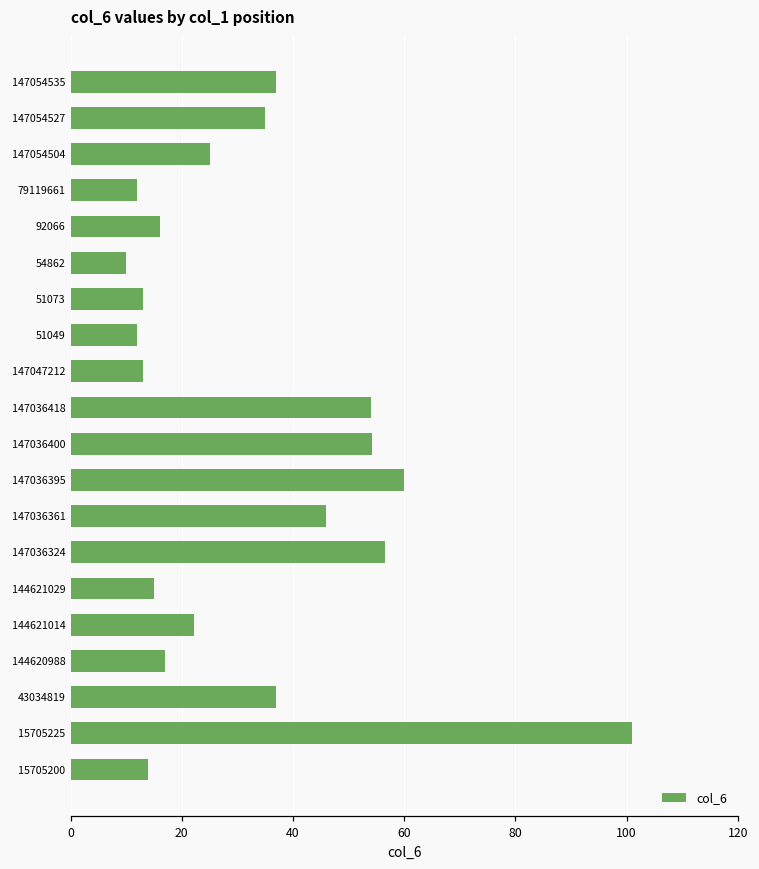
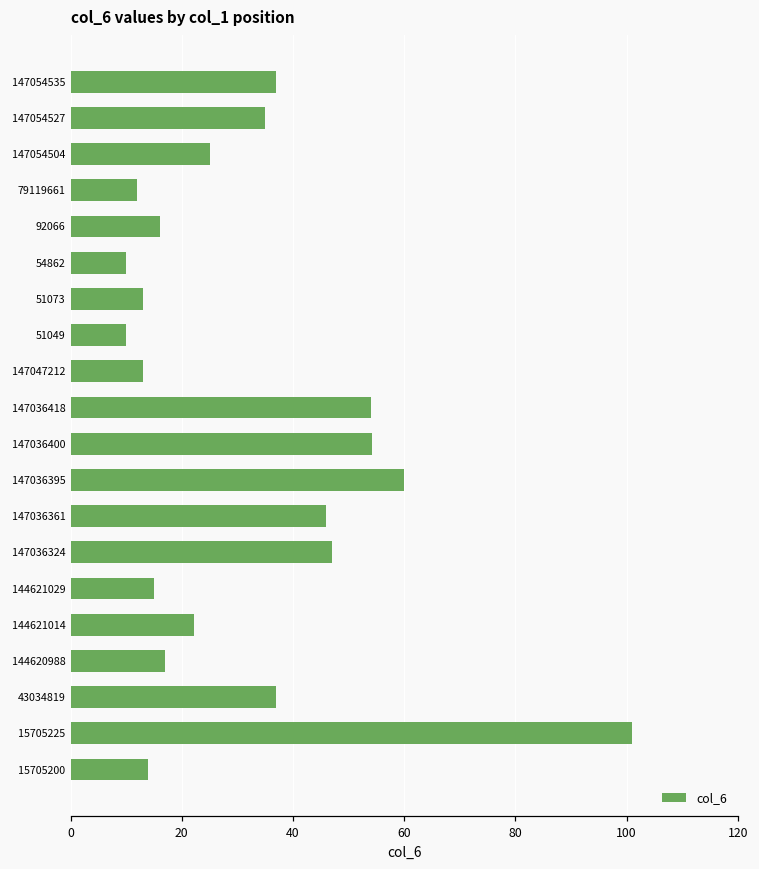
  {
    "147054535": 37,
    "147054527": 35,
    "147054504": 25,
    "79119661": 12,
    "92066": 16,
    "54862": 10,
    "51073": 13,
-   "51049": 12,
+   "51049": 10,
    "147047212": 13,
    "147036418": 54,
    "147036400": 54,
    "147036395": 60,
    "147036361": 46,
-   "147036324": 57,
+   "147036324": 47,
    "144621029": 15,
    "144621014": 22,
    "144620988": 17,
    "43034819": 37,
    "15705225": 101,
    "15705200": 14
  }
